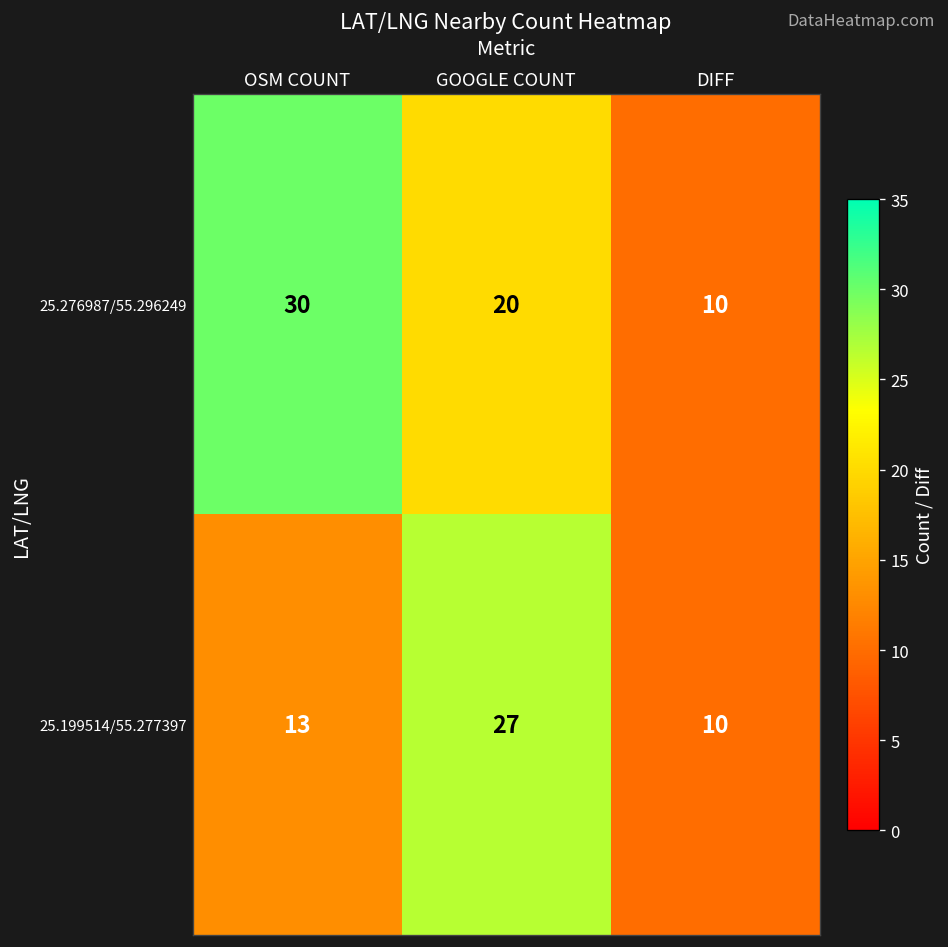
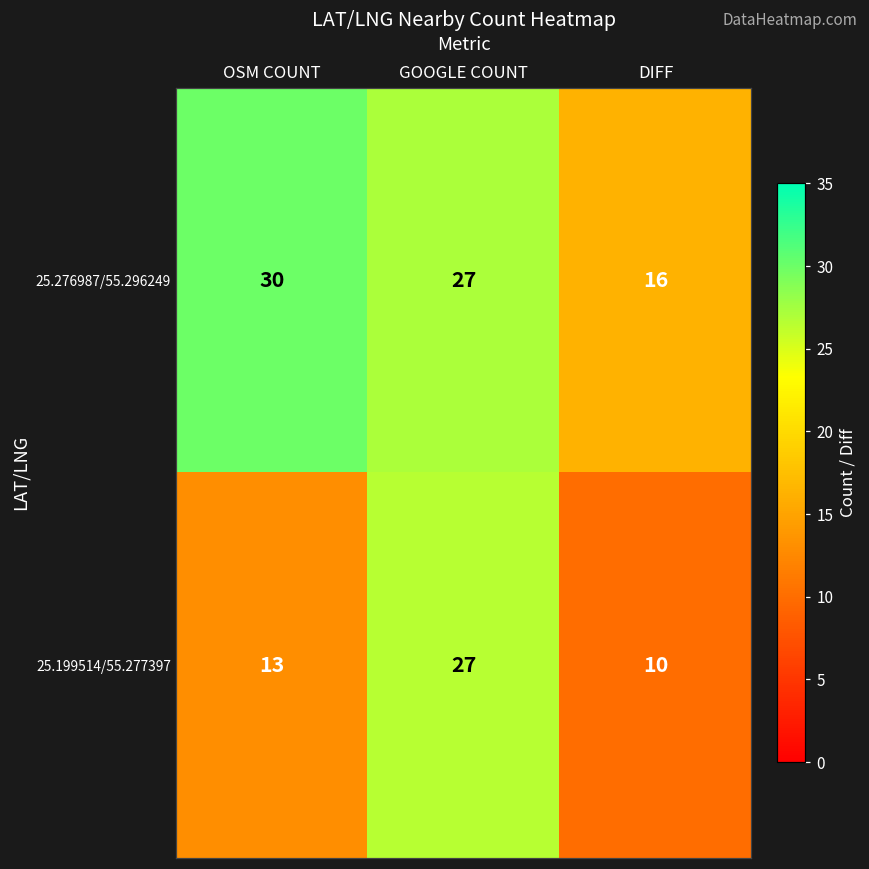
  {
    "25.276987/55.296249": {
      "OSM COUNT": 30,
-     "GOOGLE COUNT": 20,
-     "DIFF": 10
+     "GOOGLE COUNT": 27,
+     "DIFF": 16
    },
    "25.199514/55.277397": {
      "OSM COUNT": 13,
      "GOOGLE COUNT": 27,
      "DIFF": 10
    }
  }
